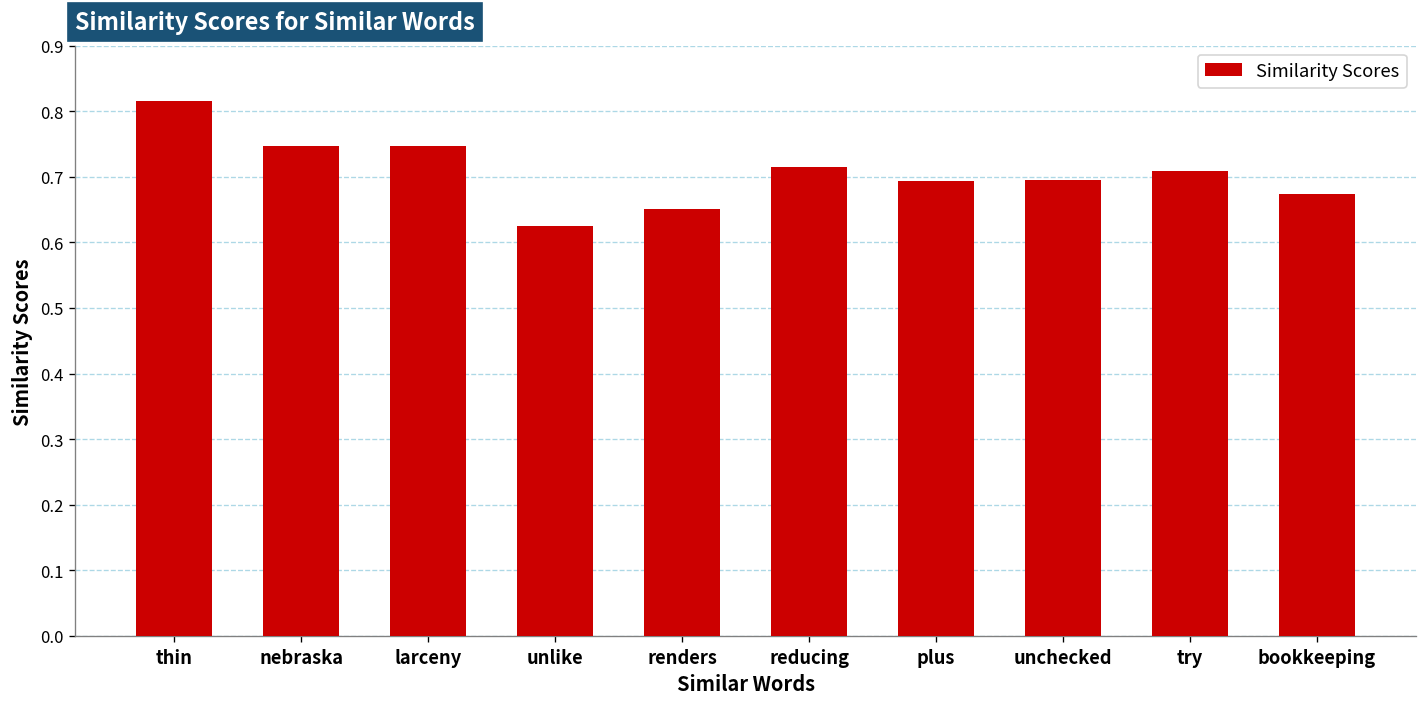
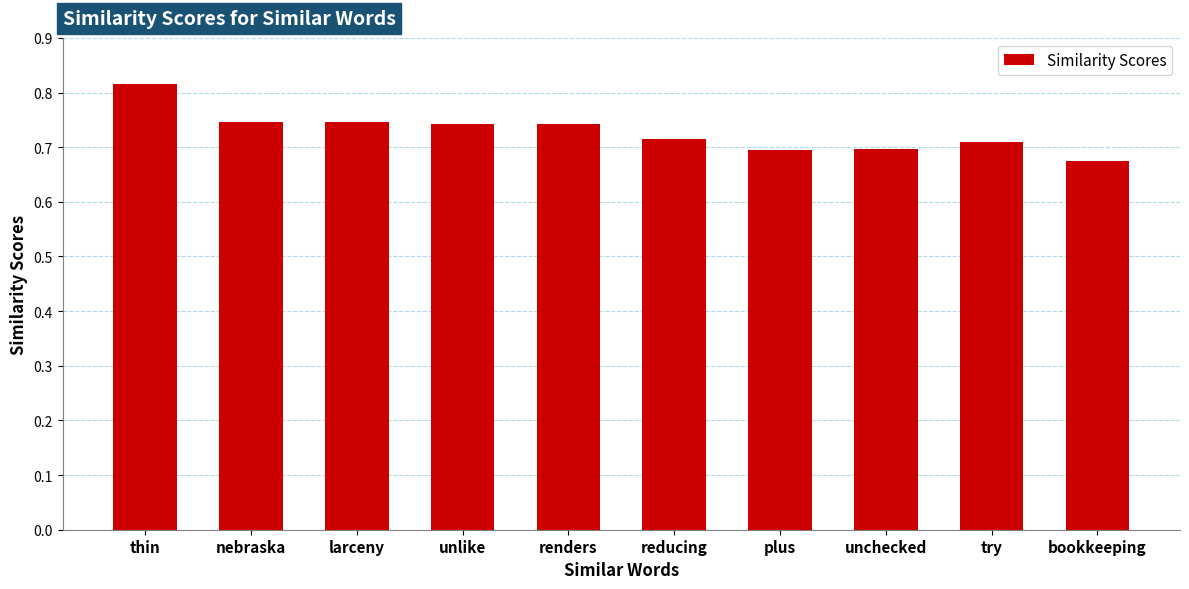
  {
    "thin": 0.82,
    "nebraska": 0.75,
    "larceny": 0.75,
-   "unlike": 0.63,
-   "renders": 0.65,
+   "unlike": 0.74,
+   "renders": 0.74,
    "reducing": 0.72,
    "plus": 0.69,
    "unchecked": 0.70,
    "try": 0.71,
    "bookkeeping": 0.67
  }
